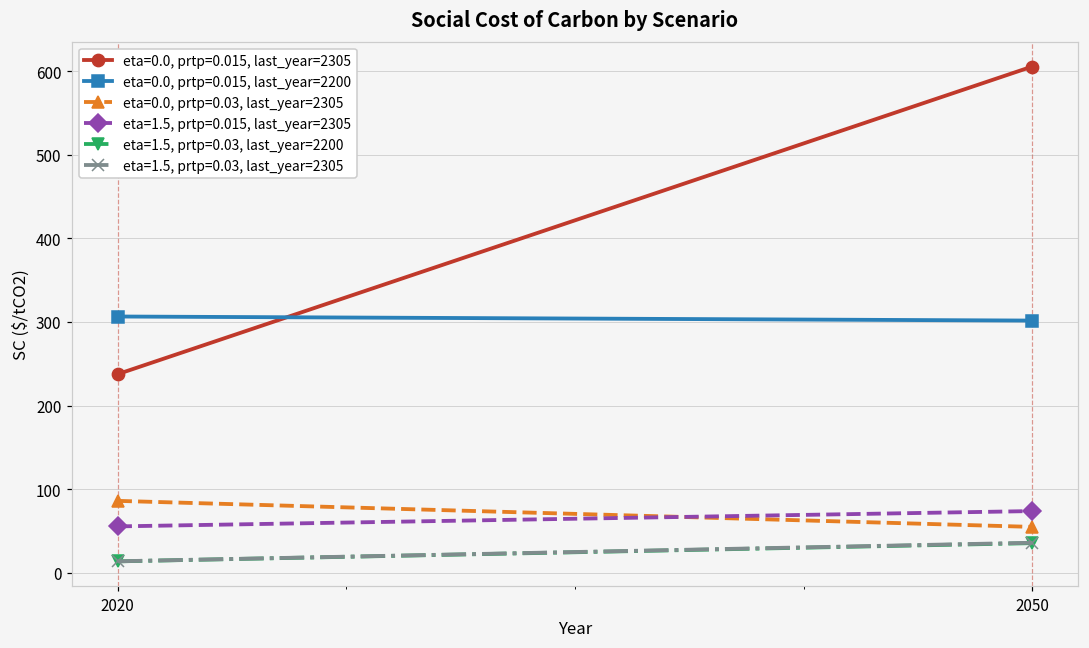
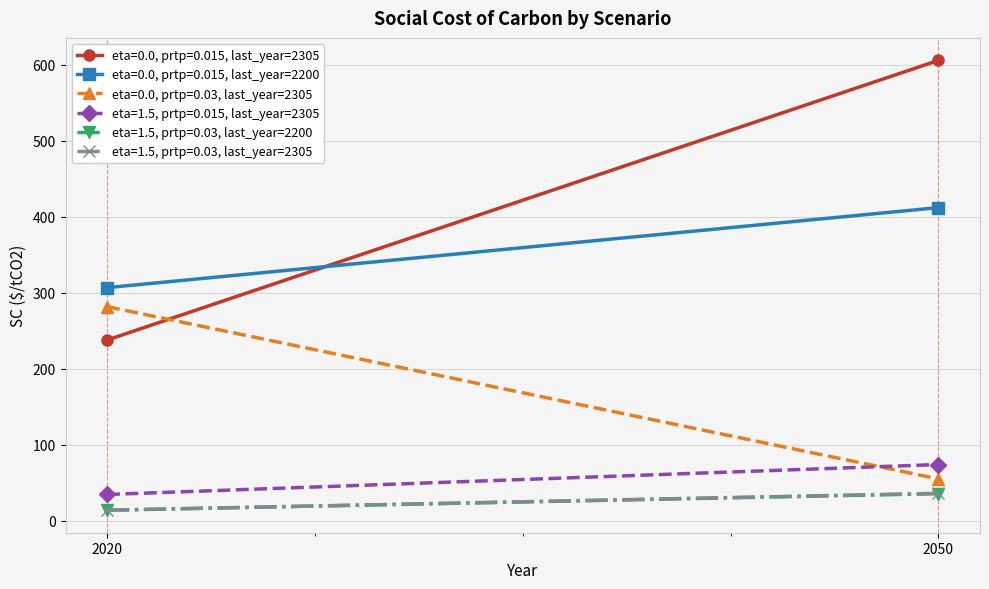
  {
    "eta=0.0, prtp=0.015, last_year=2305": {
      "2020": 240,
      "2050": 610
    },
    "eta=0.0, prtp=0.015, last_year=2200": {
      "2020": 310,
-     "2050": 300
+     "2050": 410
    },
    "eta=0.0, prtp=0.03, last_year=2305": {
-     "2020": 90,
+     "2020": 280,
      "2050": 50
    },
    "eta=1.5, prtp=0.015, last_year=2305": {
-     "2020": 60,
+     "2020": 30,
      "2050": 70
    }
  }
